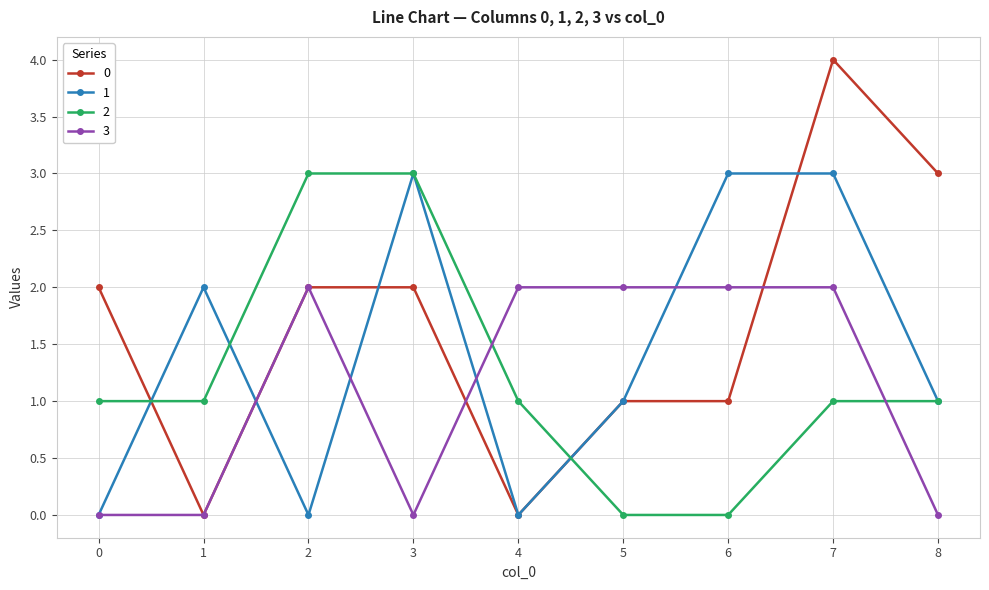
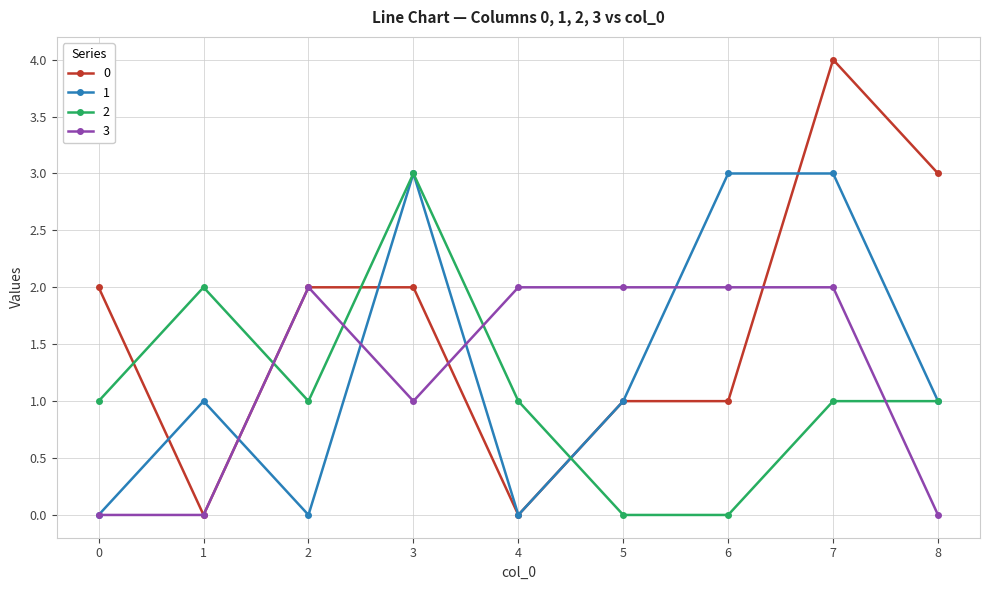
  {
    "0": {
      "0": 2,
      "3": 2,
      "6": 1,
      "7": 4,
      "8": 3
    },
    "1": {
-     "1": 2,
+     "1": 1,
      "2": 0,
      "6": 3,
      "7": 3
    },
    "2": {
      "0": 1,
-     "1": 1,
-     "2": 3,
+     "1": 2,
+     "2": 1,
      "4": 1,
      "5": 0,
      "6": 0,
      "7": 1
    },
    "3": {
-     "3": 0,
+     "3": 1,
      "4": 2,
      "5": 2,
      "6": 2,
      "7": 2,
      "8": 0
    }
  }
